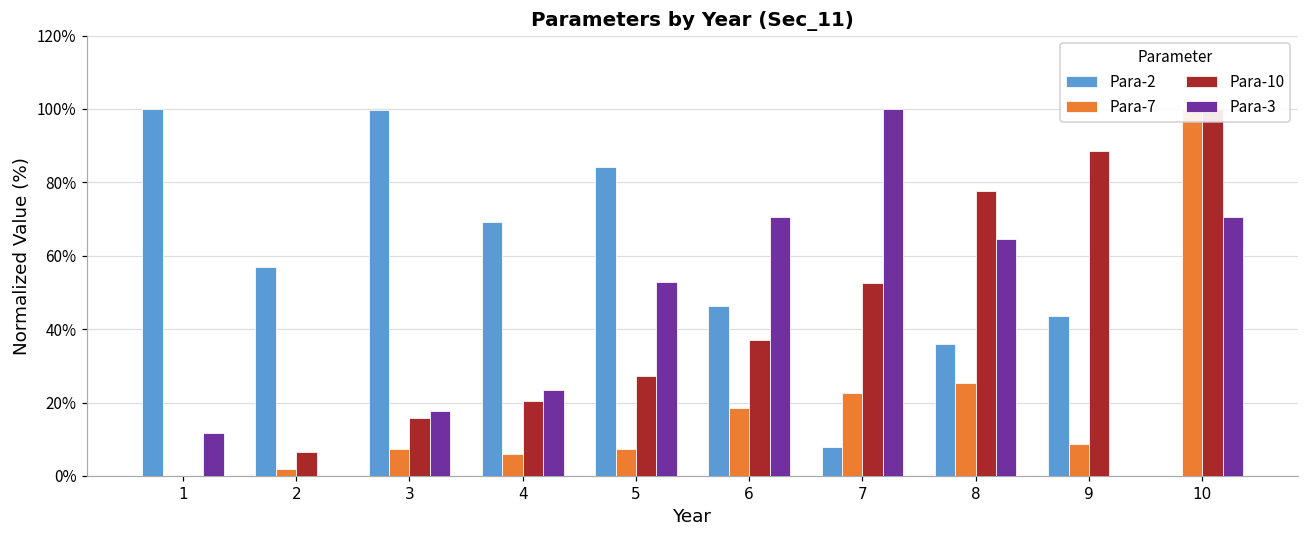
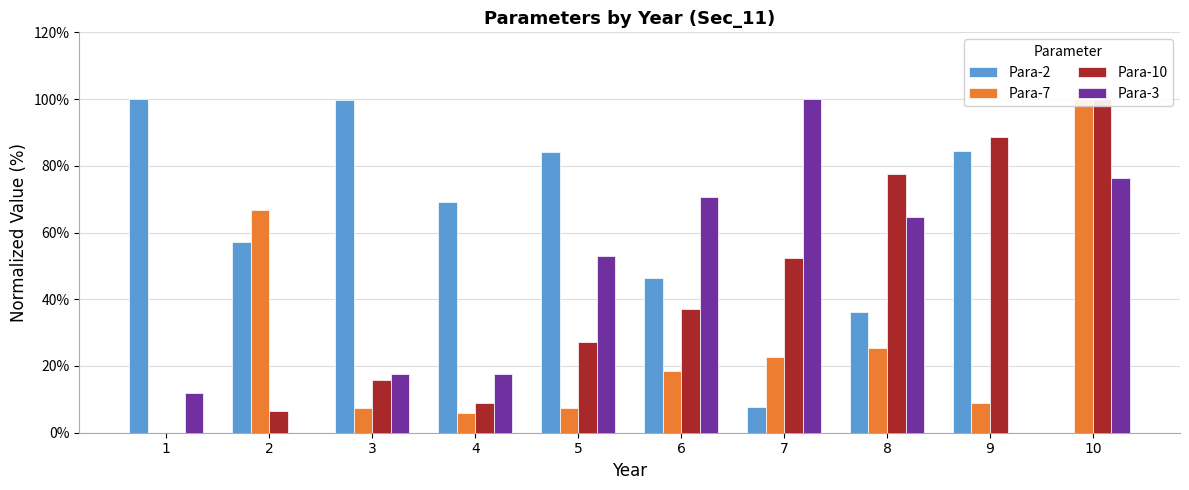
  {
    "Para-2": {
      "1": "100%",
      "2": "57%",
      "3": "100%",
      "4": "69%",
      "5": "84%",
      "6": "46%",
      "7": "8%",
      "8": "36%",
-     "9": "44%",
+     "9": "84%",
      "10": "0%"
    },
    "Para-7": {
      "1": "0%",
-     "2": "2%",
+     "2": "67%",
      "3": "7%",
      "4": "6%",
      "5": "7%",
      "6": "18%",
      "7": "23%",
      "8": "25%",
      "9": "9%"
    },
    "Para-10": {
      "1": "0%",
      "2": "7%",
      "3": "16%",
-     "4": "20%",
+     "4": "9%",
      "5": "27%",
      "6": "37%",
      "7": "53%",
      "8": "78%",
      "9": "89%"
    },
    "Para-3": {
      "1": "12%",
      "2": "0%",
      "3": "18%",
-     "4": "24%",
+     "4": "18%",
      "5": "53%",
      "6": "71%",
      "7": "100%",
      "8": "65%",
      "9": "0%",
-     "10": "71%"
+     "10": "76%"
    }
  }
